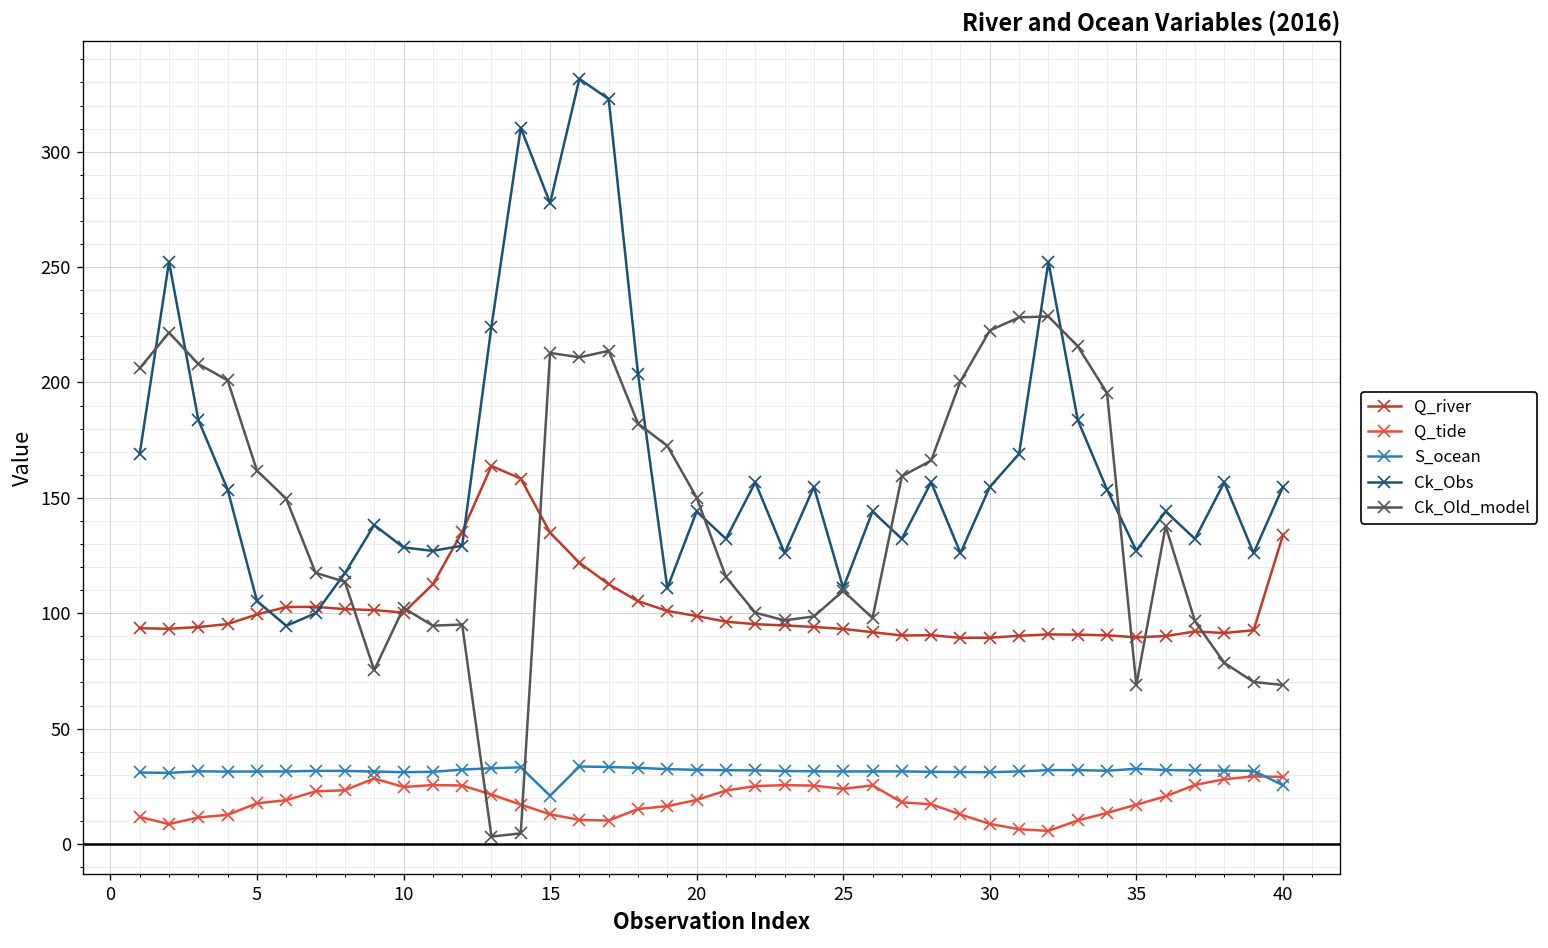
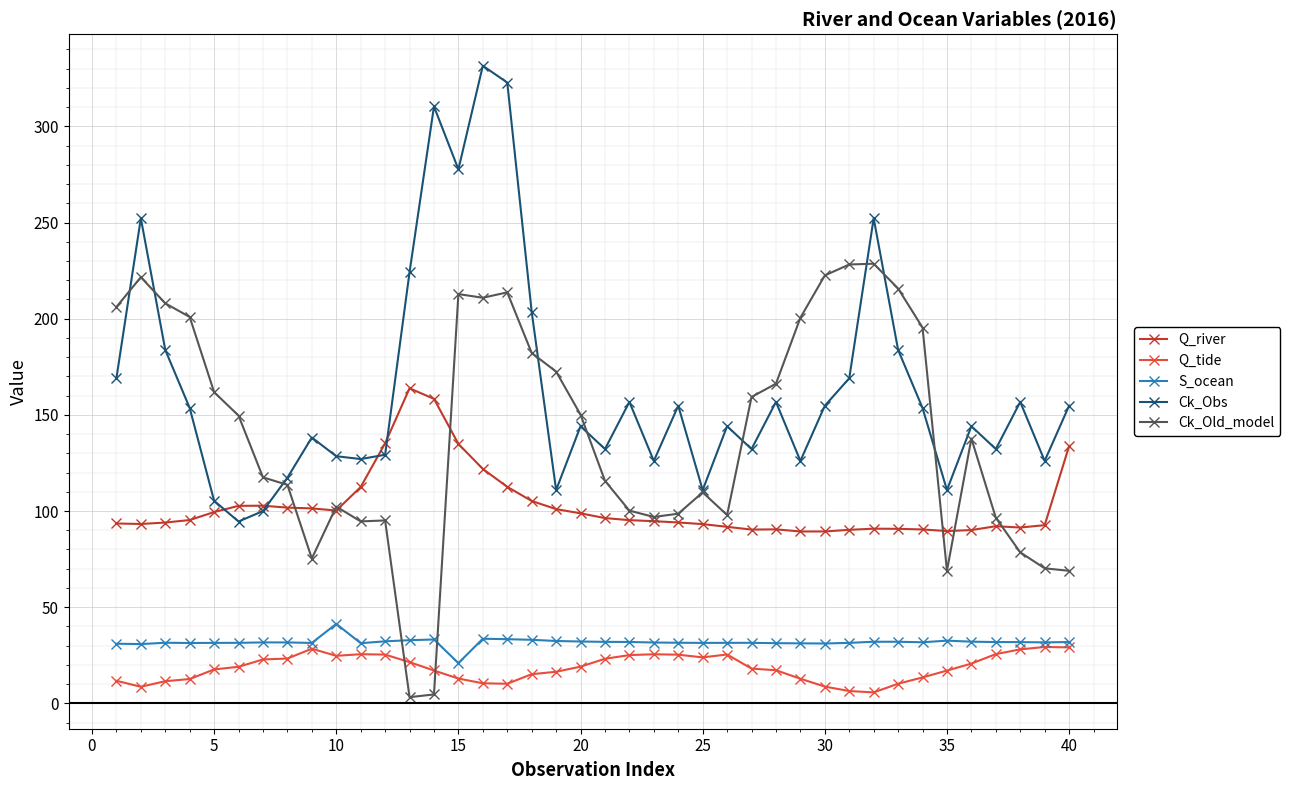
  {
    "S_ocean": {
      "5": 31,
-     "10": 31,
+     "10": 41,
      "15": 21,
      "20": 32,
      "25": 31,
      "30": 31,
      "35": 33,
-     "40": 25
+     "40": 32
    },
    "Ck_Obs": {
      "5": 105,
      "10": 128,
      "15": 278,
      "20": 144,
      "30": 155,
-     "35": 127,
+     "35": 111,
      "40": 155
    },
    "Ck_Old_model": {
      "5": 162,
      "10": 102,
      "15": 213,
      "20": 150,
      "30": 223,
      "35": 69,
      "40": 69
    }
  }
